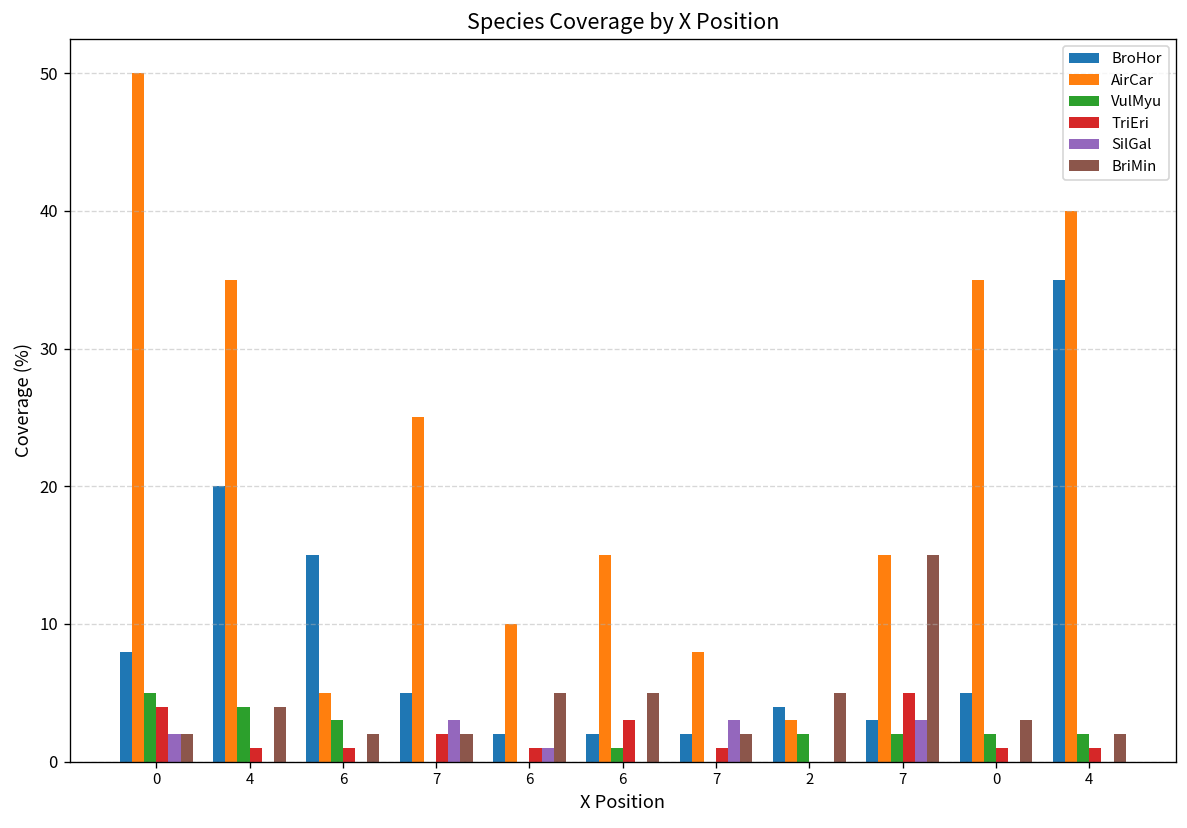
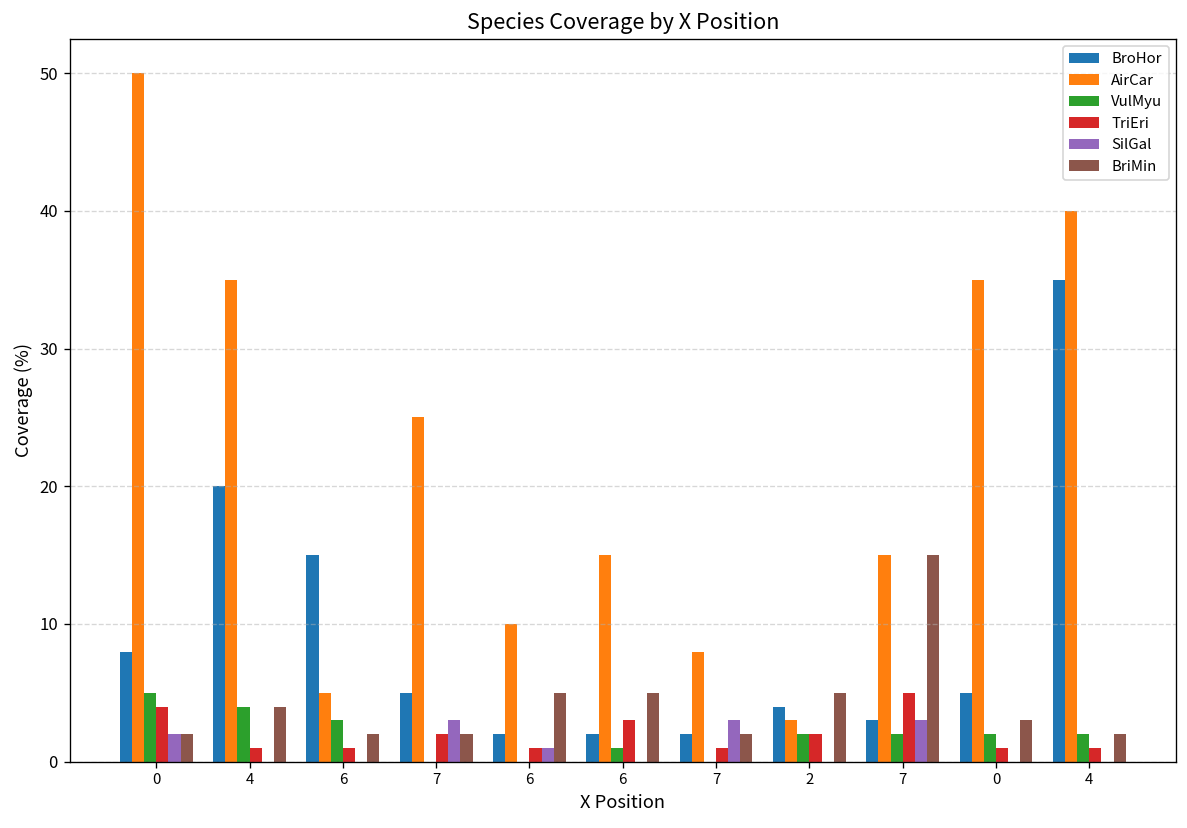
  {
    "BroHor": {
      "2": 4
    },
    "AirCar": {
      "2": 3
    },
    "VulMyu": {
      "2": 2
    },
    "TriEri": {
-     "2": 0
+     "2": 2
    },
    "SilGal": {
      "2": 0
    },
    "BriMin": {
      "2": 5
    }
  }
